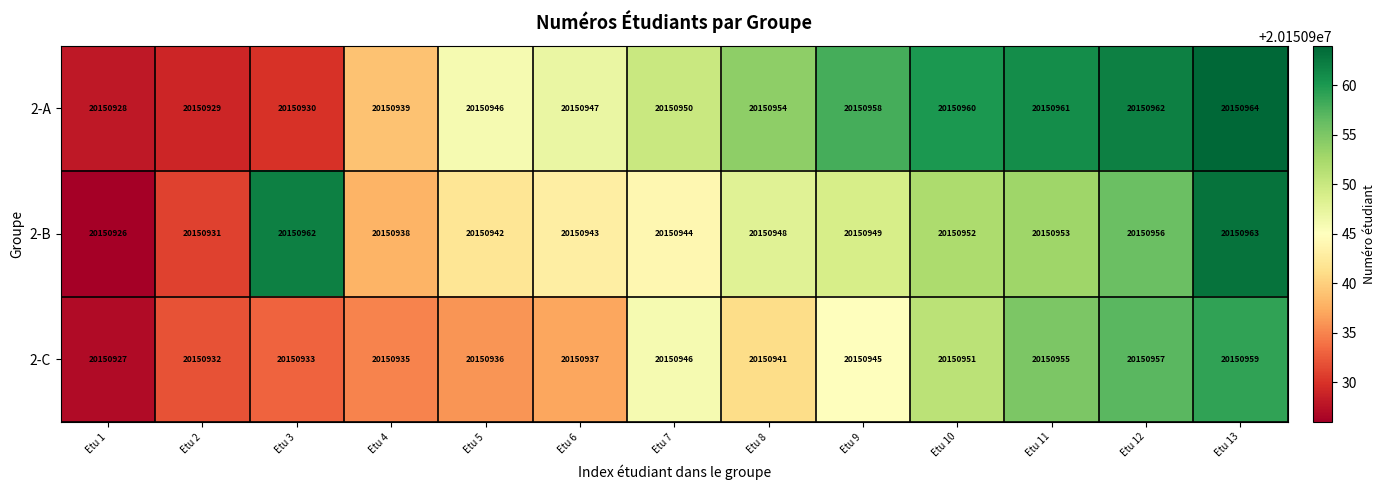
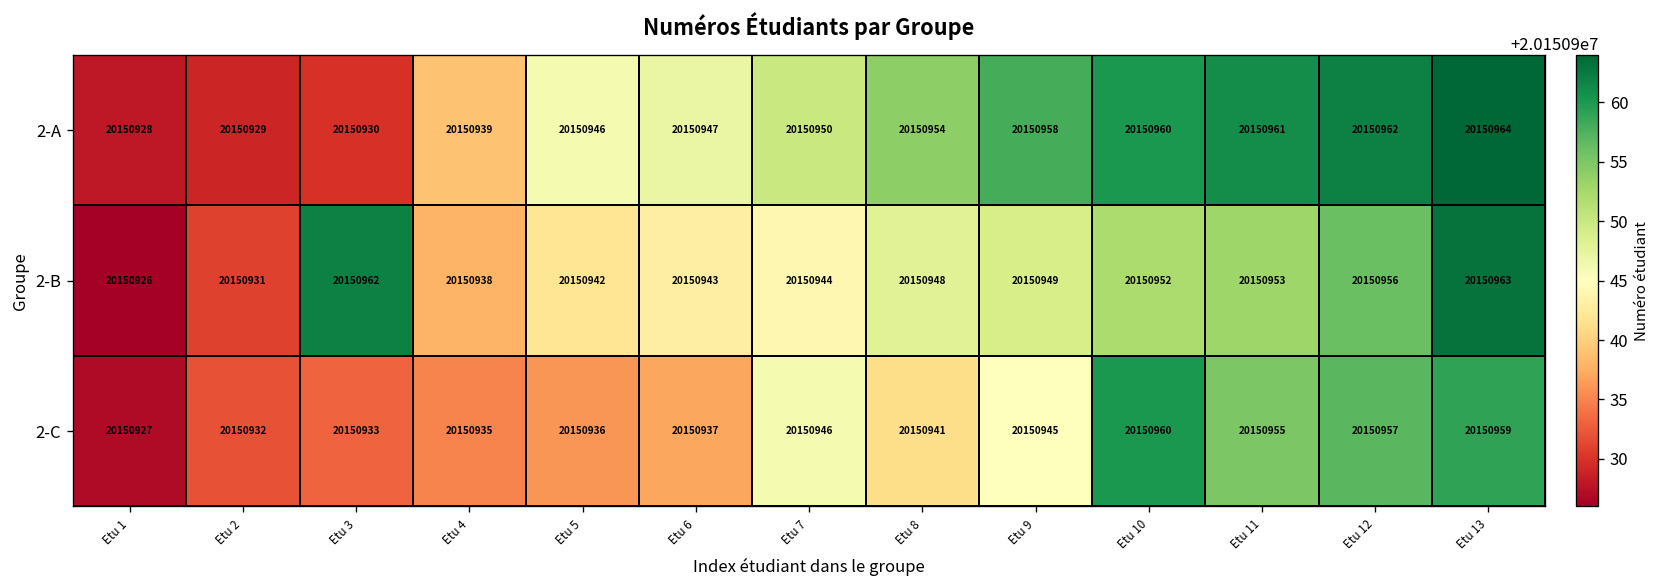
  {
    "2-A": {
      "Etu 1": 20150928,
      "Etu 2": 20150929,
      "Etu 3": 20150930,
      "Etu 4": 20150939,
      "Etu 5": 20150946,
      "Etu 6": 20150947,
      "Etu 7": 20150950,
      "Etu 8": 20150954,
      "Etu 9": 20150958,
      "Etu 10": 20150960,
      "Etu 11": 20150961,
      "Etu 12": 20150962,
      "Etu 13": 20150964
    },
    "2-B": {
      "Etu 1": 20150926,
      "Etu 2": 20150931,
      "Etu 3": 20150962,
      "Etu 4": 20150938,
      "Etu 5": 20150942,
      "Etu 6": 20150943,
      "Etu 7": 20150944,
      "Etu 8": 20150948,
      "Etu 9": 20150949,
      "Etu 10": 20150952,
      "Etu 11": 20150953,
      "Etu 12": 20150956,
      "Etu 13": 20150963
    },
    "2-C": {
      "Etu 1": 20150927,
      "Etu 2": 20150932,
      "Etu 3": 20150933,
      "Etu 4": 20150935,
      "Etu 5": 20150936,
      "Etu 6": 20150937,
      "Etu 7": 20150946,
      "Etu 8": 20150941,
      "Etu 9": 20150945,
-     "Etu 10": 20150951,
+     "Etu 10": 20150960,
      "Etu 11": 20150955,
      "Etu 12": 20150957,
      "Etu 13": 20150959
    }
  }
